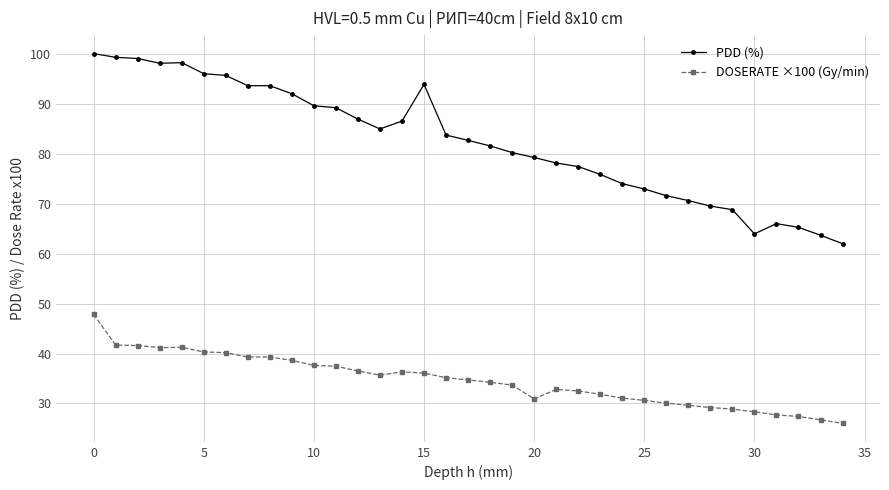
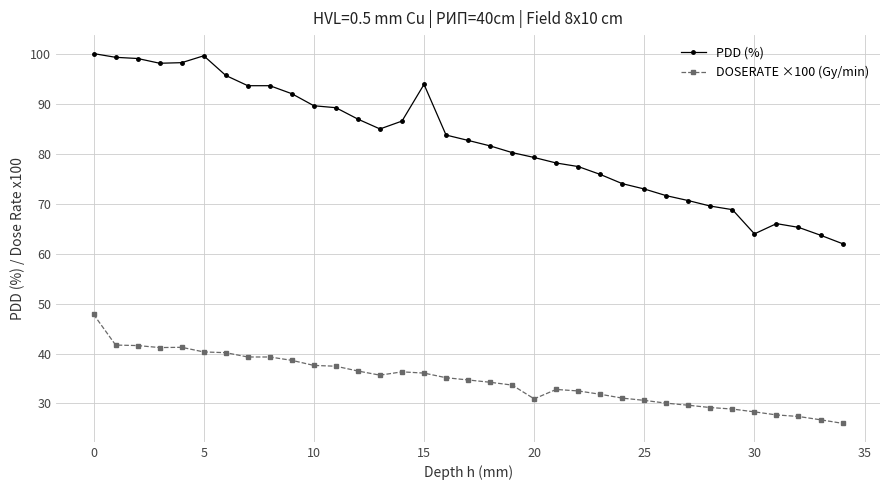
  {
    "PDD (%)": {
      "0": 100,
-     "5": 96,
+     "5": 100,
      "10": 90,
      "15": 94,
      "20": 79,
      "25": 73,
      "30": 64
    },
    "DOSERATE ×100 (Gy/min)": {
      "0": 48,
      "5": 40,
      "10": 38,
      "15": 36,
      "20": 31,
      "25": 31,
      "30": 28
    }
  }
